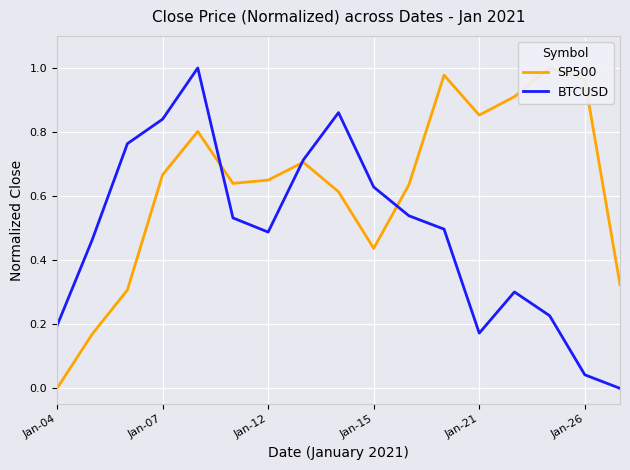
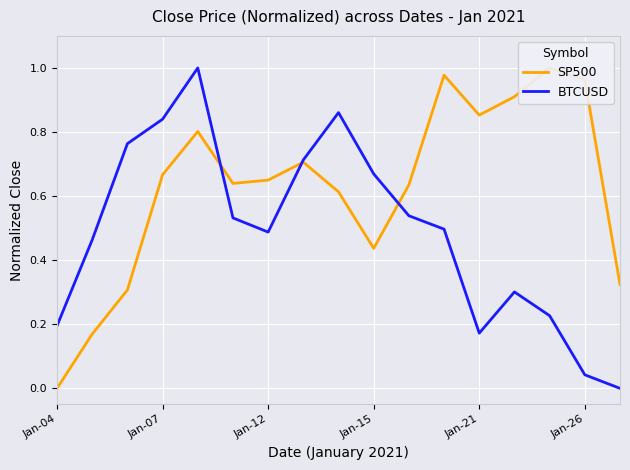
  {
    "SP500": {
      "Jan-04": 0.00,
      "Jan-07": 0.67,
      "Jan-12": 0.65,
      "Jan-15": 0.44,
      "Jan-21": 0.85
    },
    "BTCUSD": {
      "Jan-04": 0.20,
      "Jan-07": 0.84,
      "Jan-12": 0.49,
-     "Jan-15": 0.63,
+     "Jan-15": 0.67,
      "Jan-21": 0.17,
      "Jan-26": 0.04
    }
  }
